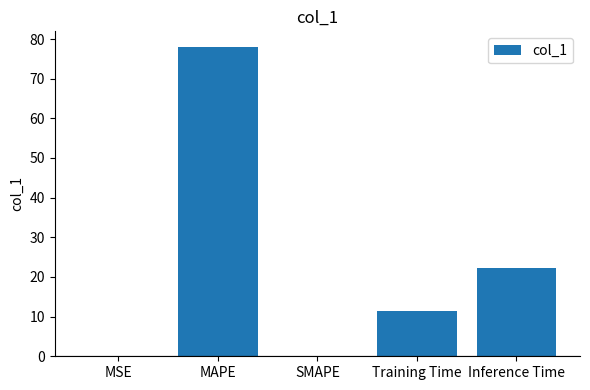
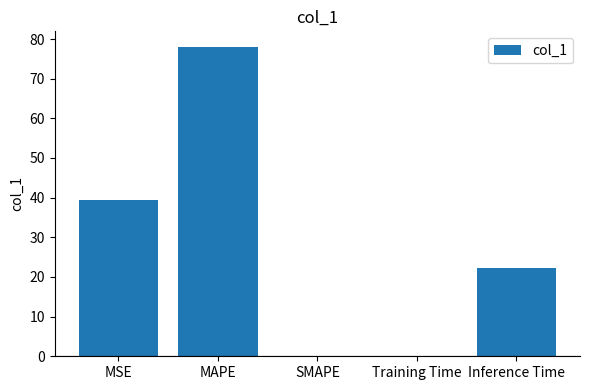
  {
-   "MSE": 0,
+   "MSE": 39,
    "MAPE": 78,
    "SMAPE": 0,
-   "Training Time": 11,
+   "Training Time": 0,
    "Inference Time": 22
  }
